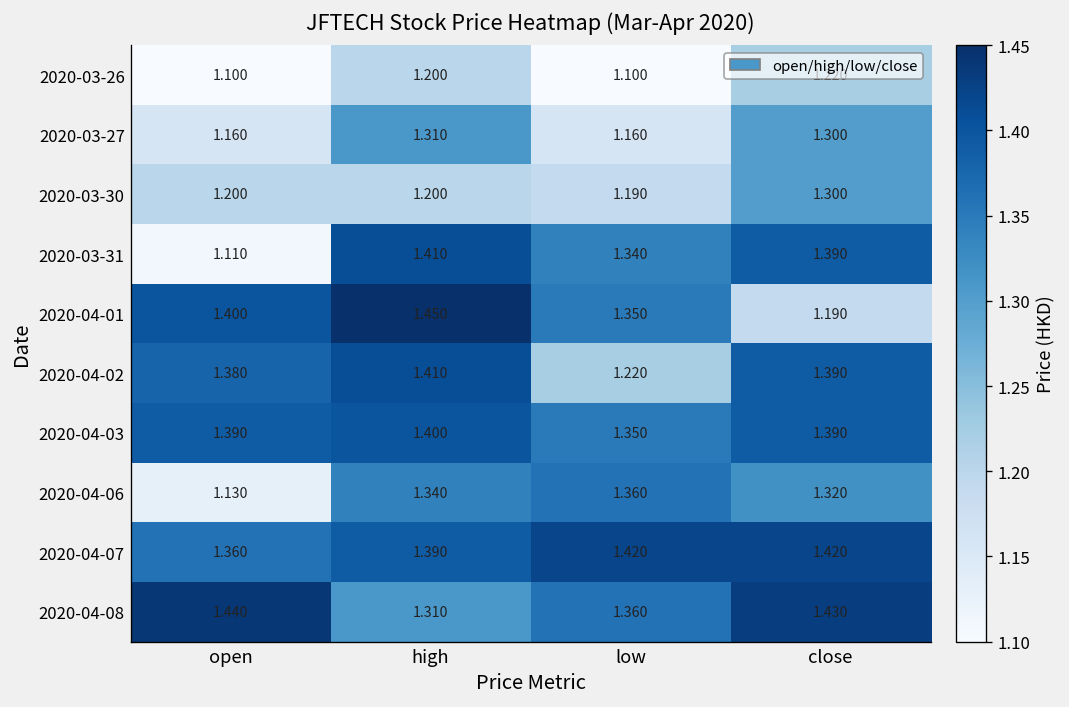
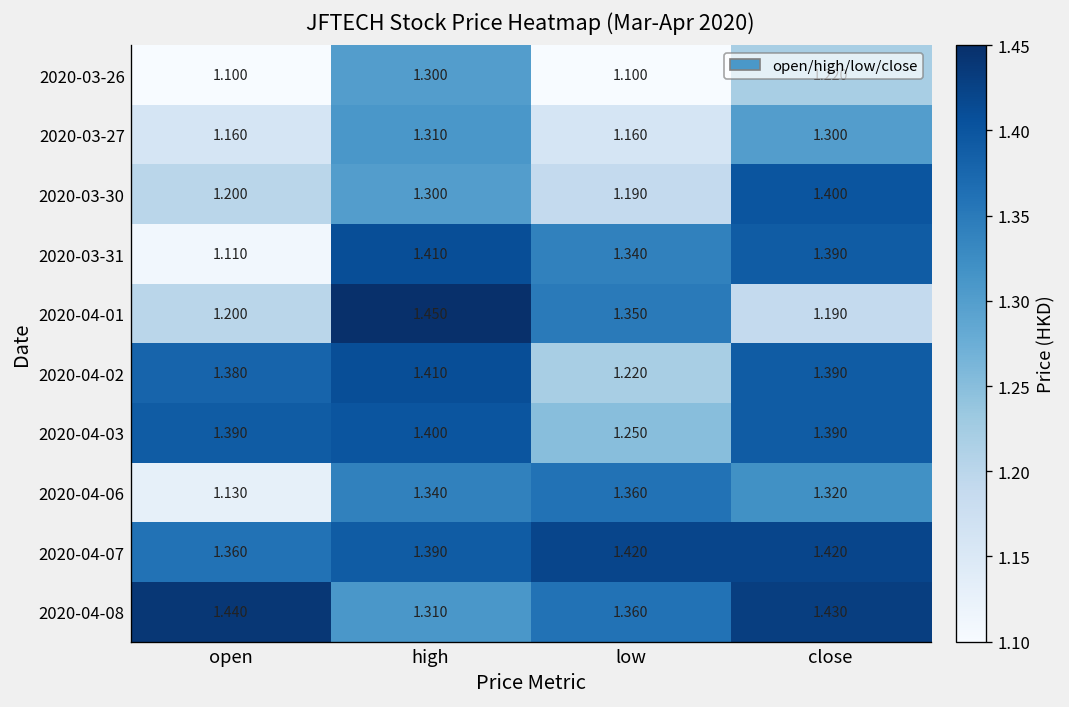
  {
    "2020-03-26": {
      "open": 1.100,
-     "high": 1.200,
+     "high": 1.300,
      "low": 1.100
    },
    "2020-03-27": {
      "open": 1.160,
      "high": 1.310,
      "low": 1.160,
      "close": 1.300
    },
    "2020-03-30": {
      "open": 1.200,
-     "high": 1.200,
+     "high": 1.300,
      "low": 1.190,
-     "close": 1.300
+     "close": 1.400
    },
    "2020-03-31": {
      "open": 1.110,
      "high": 1.410,
      "low": 1.340,
      "close": 1.390
    },
    "2020-04-01": {
-     "open": 1.400,
+     "open": 1.200,
      "high": 1.450,
      "low": 1.350,
      "close": 1.190
    },
    "2020-04-02": {
      "open": 1.380,
      "high": 1.410,
      "low": 1.220,
      "close": 1.390
    },
    "2020-04-03": {
      "open": 1.390,
      "high": 1.400,
-     "low": 1.350,
+     "low": 1.250,
      "close": 1.390
    },
    "2020-04-06": {
      "open": 1.130,
      "high": 1.340,
      "low": 1.360,
      "close": 1.320
    },
    "2020-04-07": {
      "open": 1.360,
      "high": 1.390,
      "low": 1.420,
      "close": 1.420
    },
    "2020-04-08": {
      "open": 1.440,
      "high": 1.310,
      "low": 1.360,
      "close": 1.430
    }
  }
